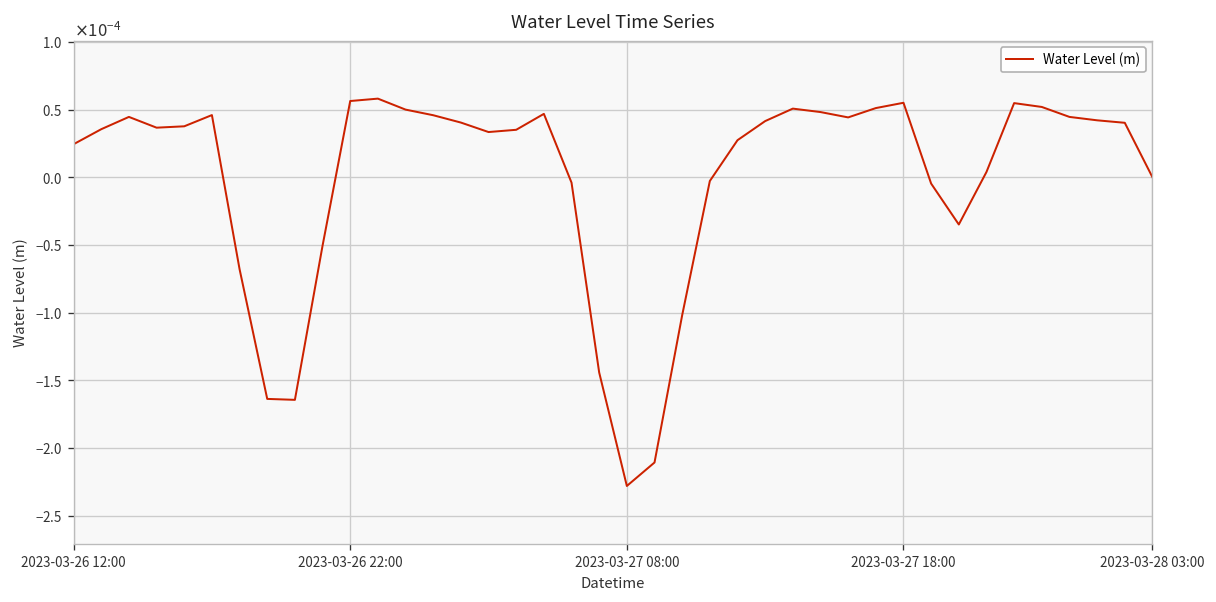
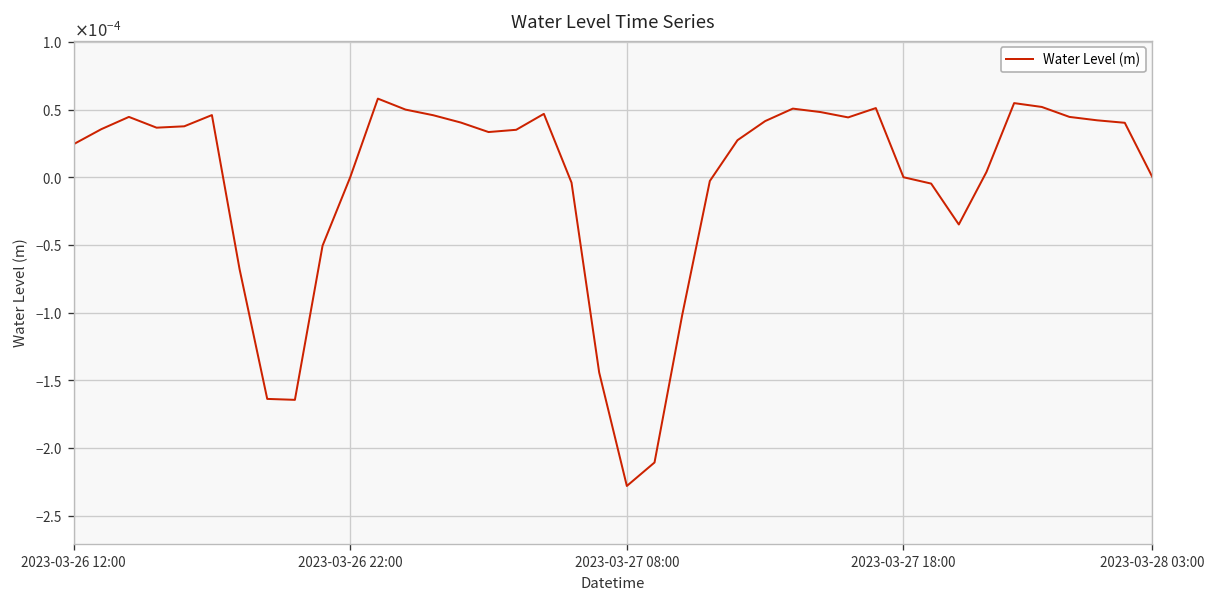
  {
    "2023-03-26 12:00": 0.000024,
-   "2023-03-26 22:00": 0.0001,
+   "2023-03-26 22:00": 0.0000,
    "2023-03-27 08:00": -0.000228,
-   "2023-03-27 18:00": 0.0001,
+   "2023-03-27 18:00": 0.0000,
    "2023-03-28 03:00": 0.0000
  }
